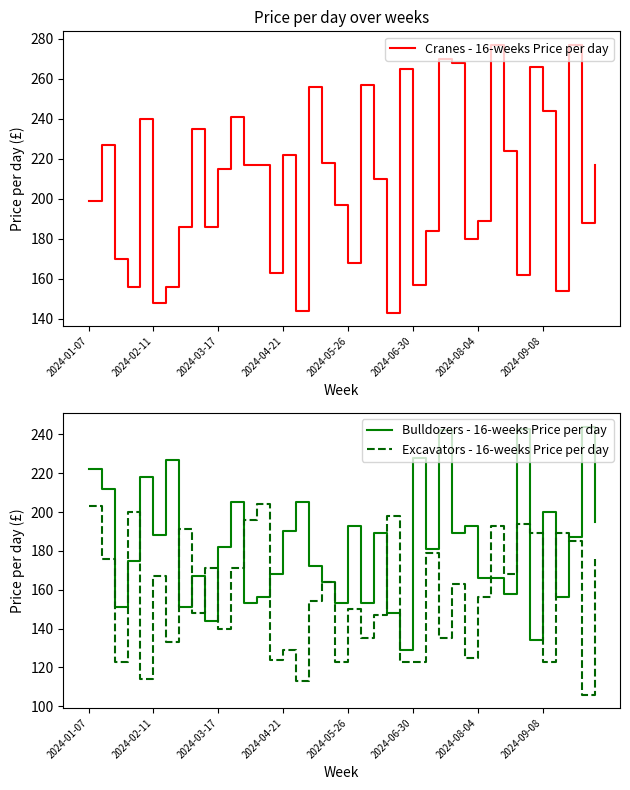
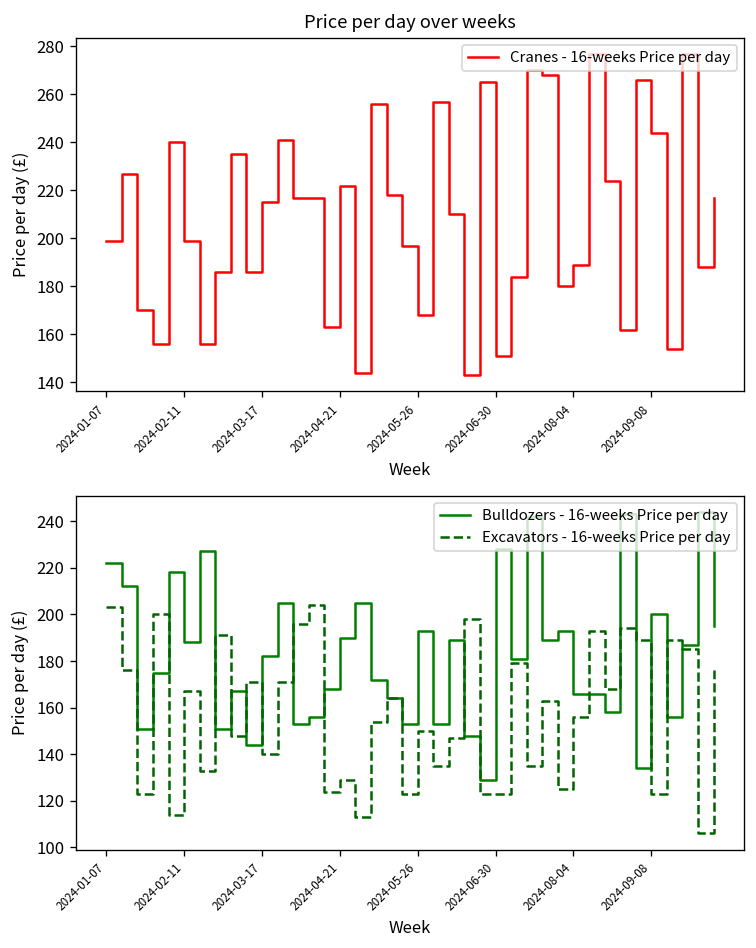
  {
    "Price per day over weeks": {
      "2024-01-07": 199,
-     "2024-02-11": 148,
+     "2024-02-11": 199,
      "2024-03-17": 215,
      "2024-04-21": 222,
      "2024-05-26": 168,
-     "2024-06-30": 157,
+     "2024-06-30": 151,
      "2024-08-04": 189,
      "2024-09-08": 244
    }
  }
